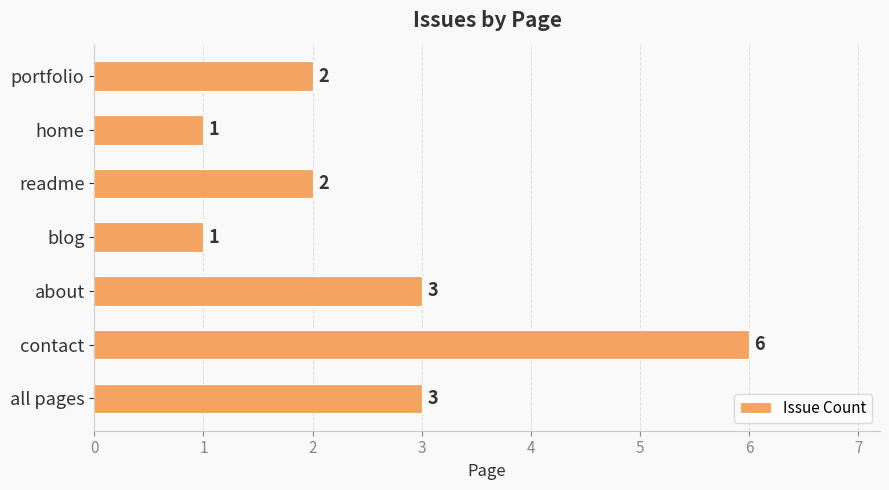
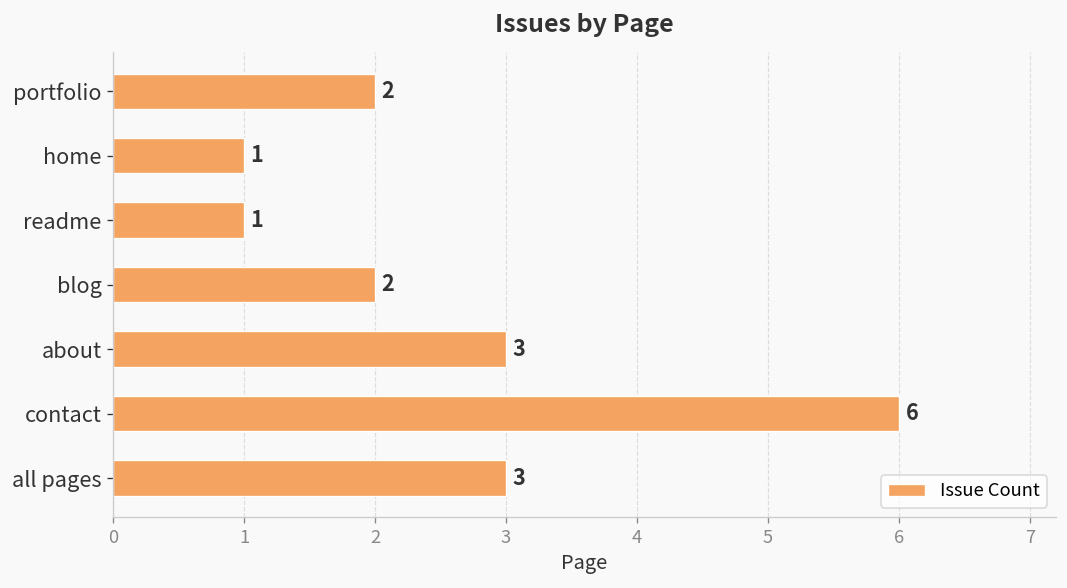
  {
    "portfolio": 2,
    "home": 1,
-   "readme": 2,
-   "blog": 1,
+   "readme": 1,
+   "blog": 2,
    "about": 3,
    "contact": 6,
    "all pages": 3
  }
